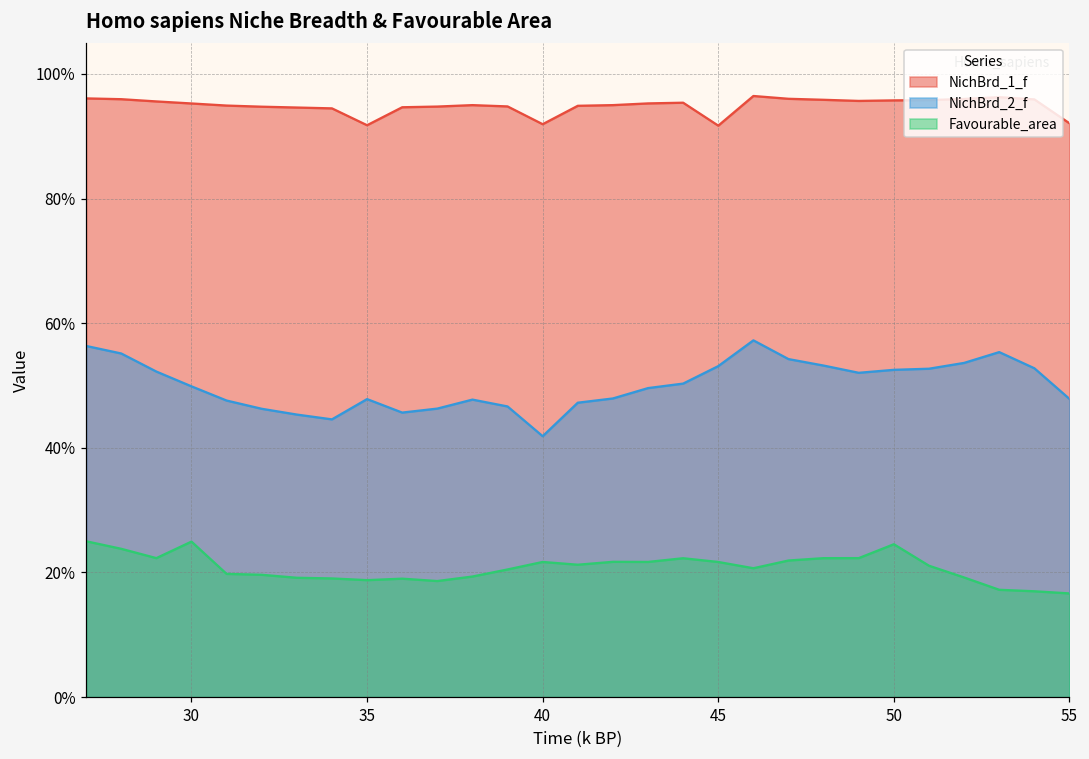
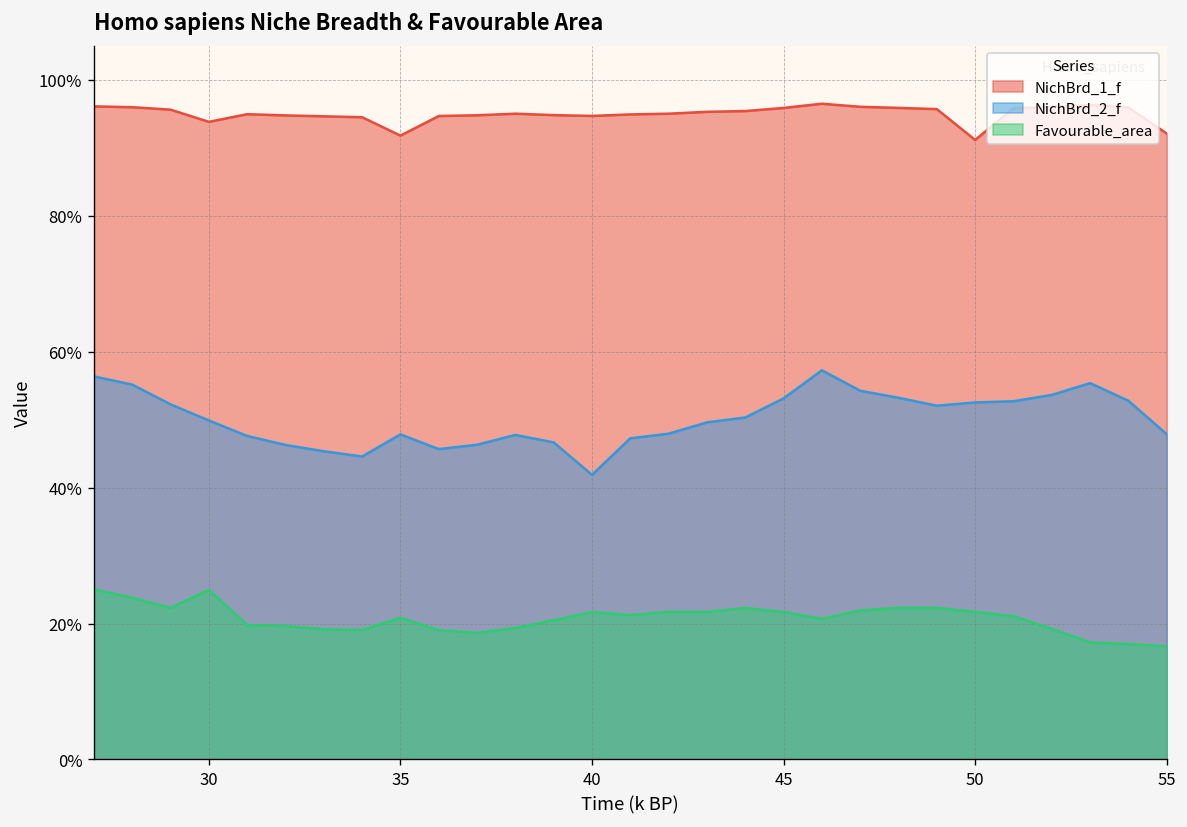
  {
    "NichBrd_1_f": {
-     "30": "95%",
+     "30": "94%",
      "35": "92%",
-     "40": "92%",
-     "45": "92%",
-     "50": "96%",
+     "40": "95%",
+     "45": "96%",
+     "50": "91%",
      "55": "92%"
    },
    "NichBrd_2_f": {
      "30": "50%",
      "35": "48%",
      "40": "42%",
      "45": "53%",
      "50": "53%",
      "55": "48%"
    },
    "Favourable_area": {
      "30": "25%",
-     "35": "19%",
+     "35": "21%",
      "40": "22%",
      "45": "22%",
-     "50": "25%",
+     "50": "22%",
      "55": "17%"
    }
  }
